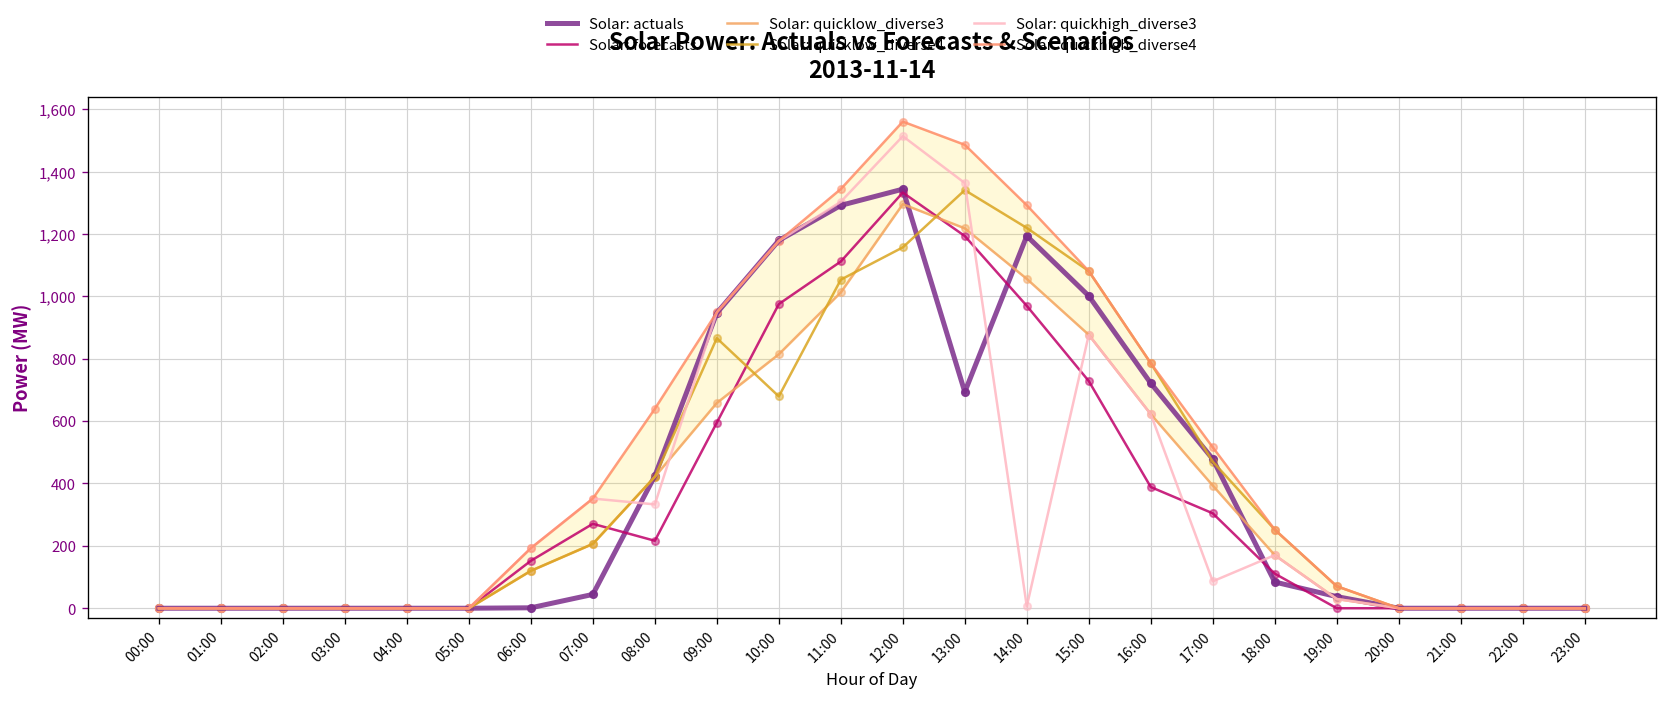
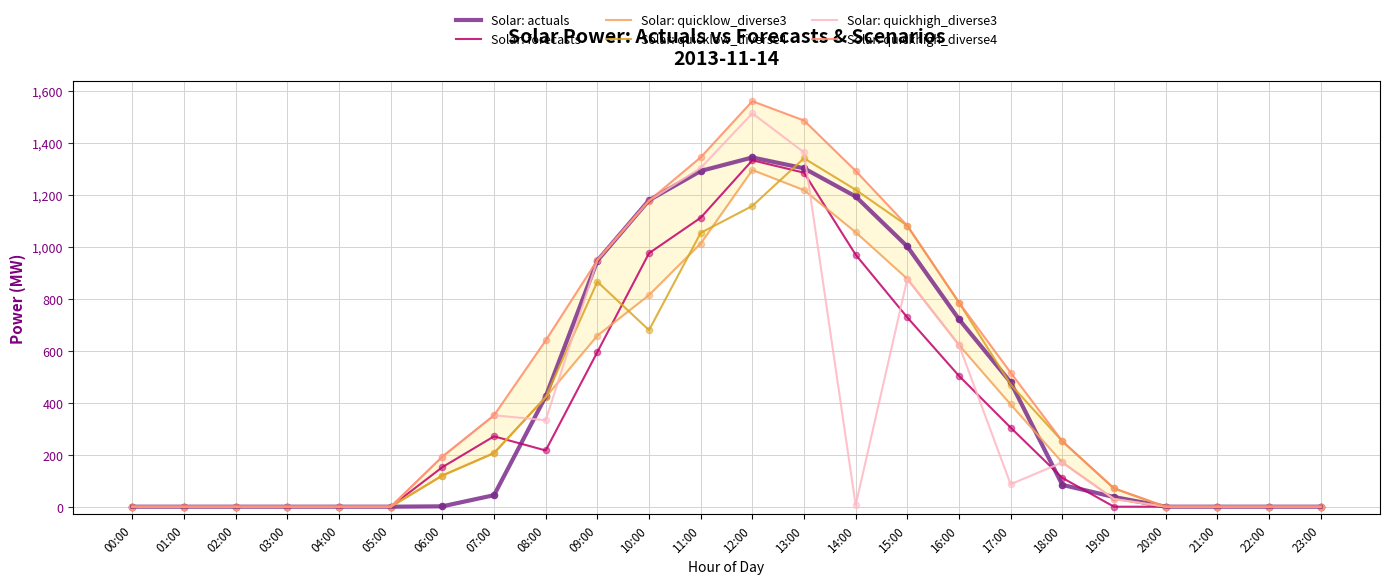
  {
    "Solar: actuals": {
      "06:00": "0",
      "07:00": "40",
      "11:00": "1,290",
      "12:00": "1,340",
-     "13:00": "690",
+     "13:00": "1,300",
      "14:00": "1,190",
      "15:00": "1,000",
      "16:00": "720",
      "18:00": "80"
    },
    "Solar: forecasts": {
      "06:00": "150",
      "07:00": "270",
      "08:00": "220",
      "09:00": "600",
      "10:00": "980",
      "11:00": "1,110",
      "12:00": "1,330",
-     "13:00": "1,190",
+     "13:00": "1,280",
      "14:00": "970",
      "15:00": "730",
-     "16:00": "390",
+     "16:00": "500",
      "17:00": "300",
      "18:00": "110",
      "19:00": "0"
    },
    "Solar: quicklow_diverse4": {
      "09:00": "870",
      "10:00": "680",
      "11:00": "1,050",
      "12:00": "1,160",
      "13:00": "1,340",
      "14:00": "1,220"
    },
    "Solar: quickhigh_diverse3": {
      "08:00": "330",
      "11:00": "1,300",
      "12:00": "1,510",
      "13:00": "1,360",
      "14:00": "10",
      "17:00": "90"
    }
  }
